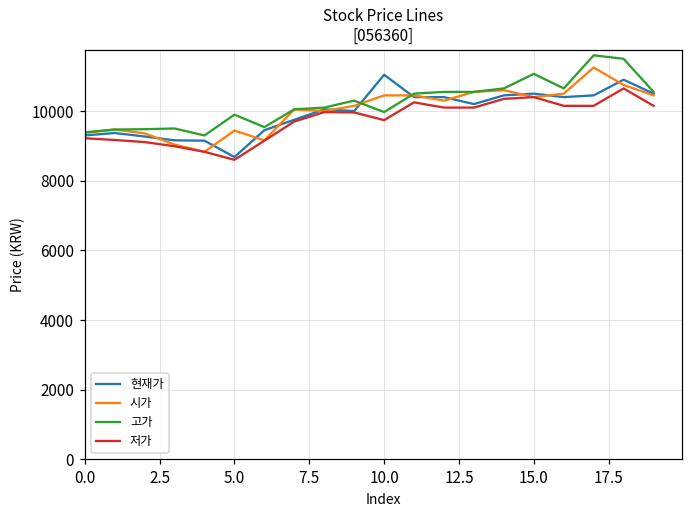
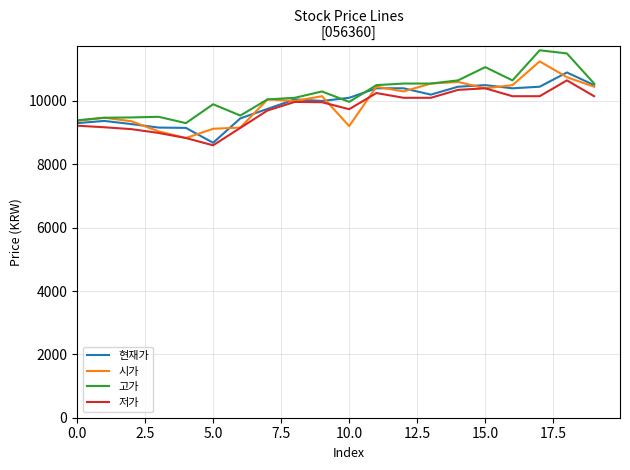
  {
    "현재가": {
-     "10.0": 11000,
+     "10.0": 10100,
      "15.0": 10500
    },
    "시가": {
-     "5.0": 9400,
-     "10.0": 10500
+     "5.0": 9100,
+     "10.0": 9200
    },
    "고가": {
      "5.0": 9900,
      "10.0": 10000,
      "15.0": 11100
    },
    "저가": {
      "0.0": 9200,
      "10.0": 9700
    }
  }
